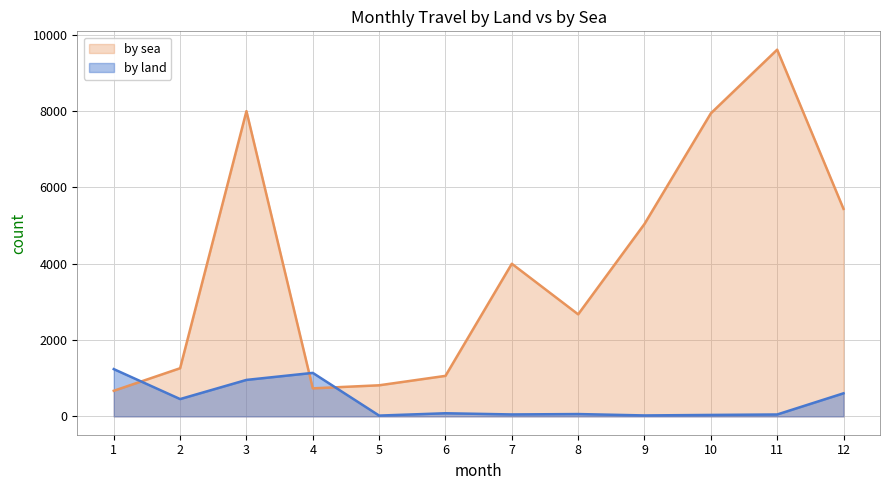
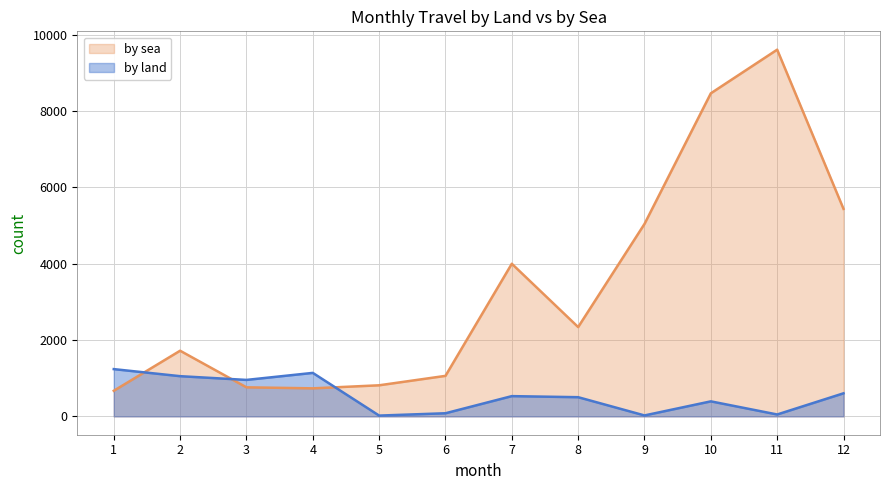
  {
    "by sea": {
      "1": 700,
-     "2": 1300,
-     "3": 8000,
+     "2": 1700,
+     "3": 800,
      "4": 700,
      "5": 800,
      "6": 1100,
      "7": 4000,
-     "8": 2700,
+     "8": 2300,
      "9": 5000,
-     "10": 7900,
+     "10": 8500,
      "11": 9600,
      "12": 5400
    },
    "by land": {
      "1": 1200,
-     "2": 500,
+     "2": 1100,
      "3": 1000,
      "4": 1100,
      "5": 0,
      "6": 100,
-     "7": 100,
-     "8": 100,
+     "7": 500,
+     "8": 500,
      "9": 0,
-     "10": 0,
+     "10": 400,
      "11": 100,
      "12": 600
    }
  }
